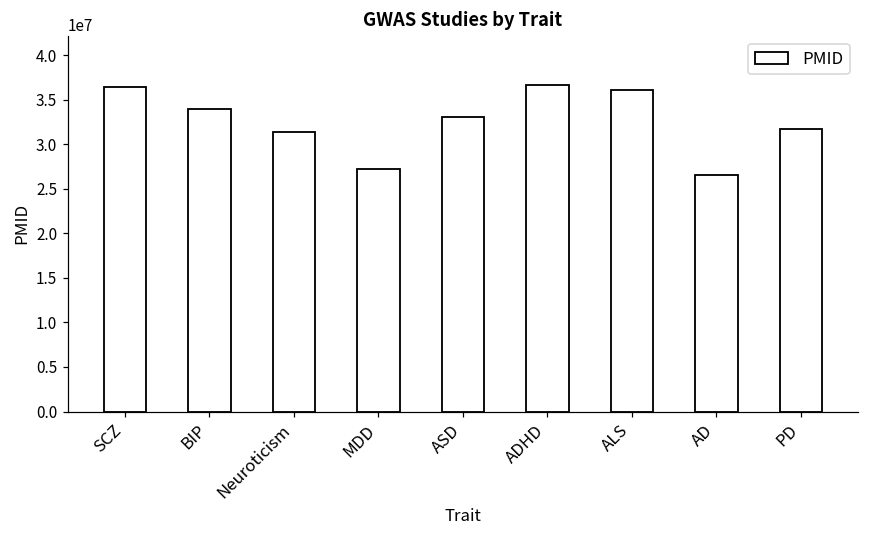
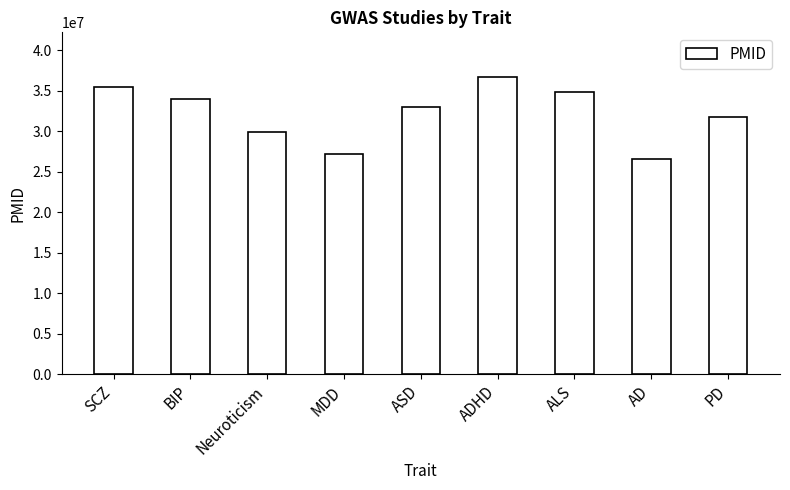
  {
-   "SCZ": 36000000,
+   "SCZ": 35000000,
    "BIP": 34000000,
-   "Neuroticism": 31000000,
+   "Neuroticism": 30000000,
    "MDD": 27000000,
    "ASD": 33000000,
    "ADHD": 37000000,
-   "ALS": 36000000,
+   "ALS": 35000000,
    "AD": 27000000,
    "PD": 32000000
  }
